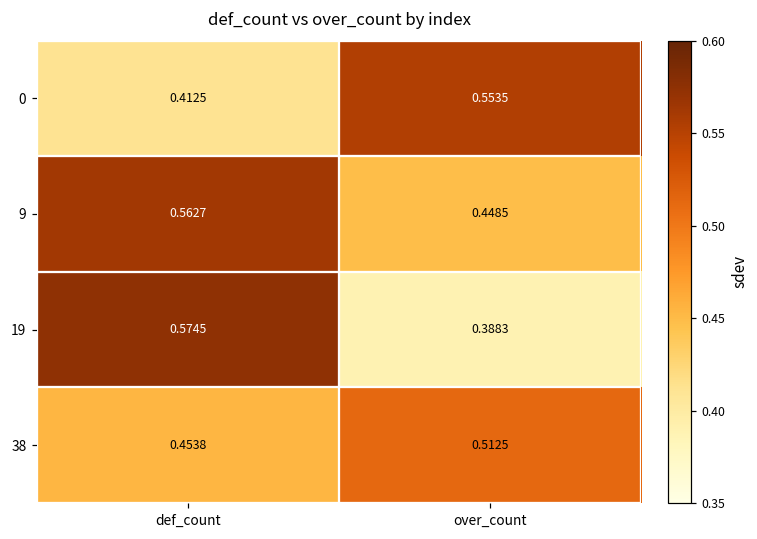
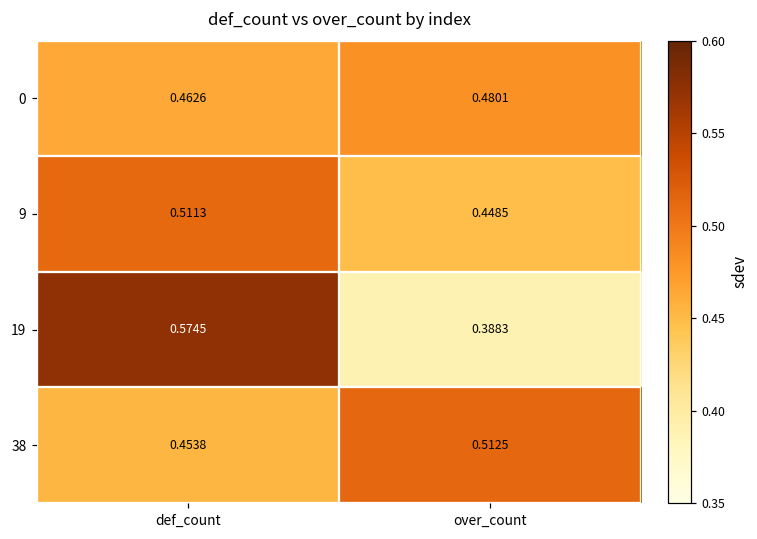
  {
    "0": {
-     "def_count": 0.4125,
-     "over_count": 0.5535
+     "def_count": 0.4626,
+     "over_count": 0.4801
    },
    "9": {
-     "def_count": 0.5627,
+     "def_count": 0.5113,
      "over_count": 0.4485
    },
    "19": {
      "def_count": 0.5745,
      "over_count": 0.3883
    },
    "38": {
      "def_count": 0.4538,
      "over_count": 0.5125
    }
  }
